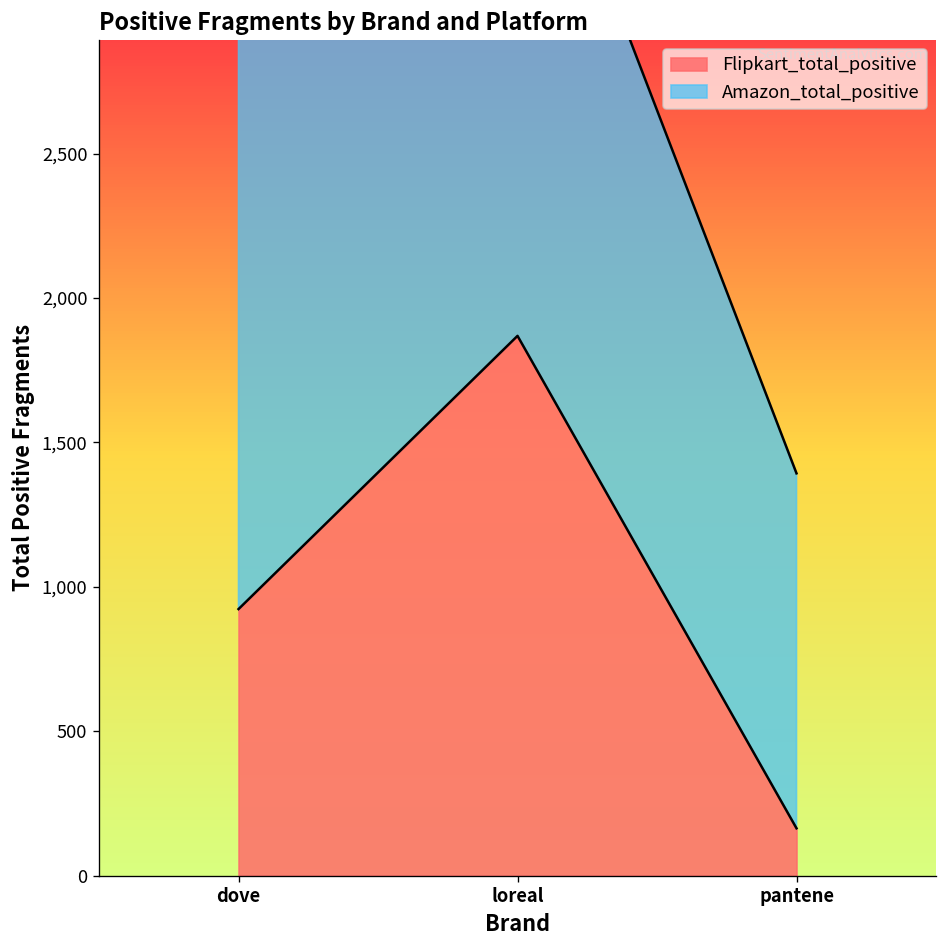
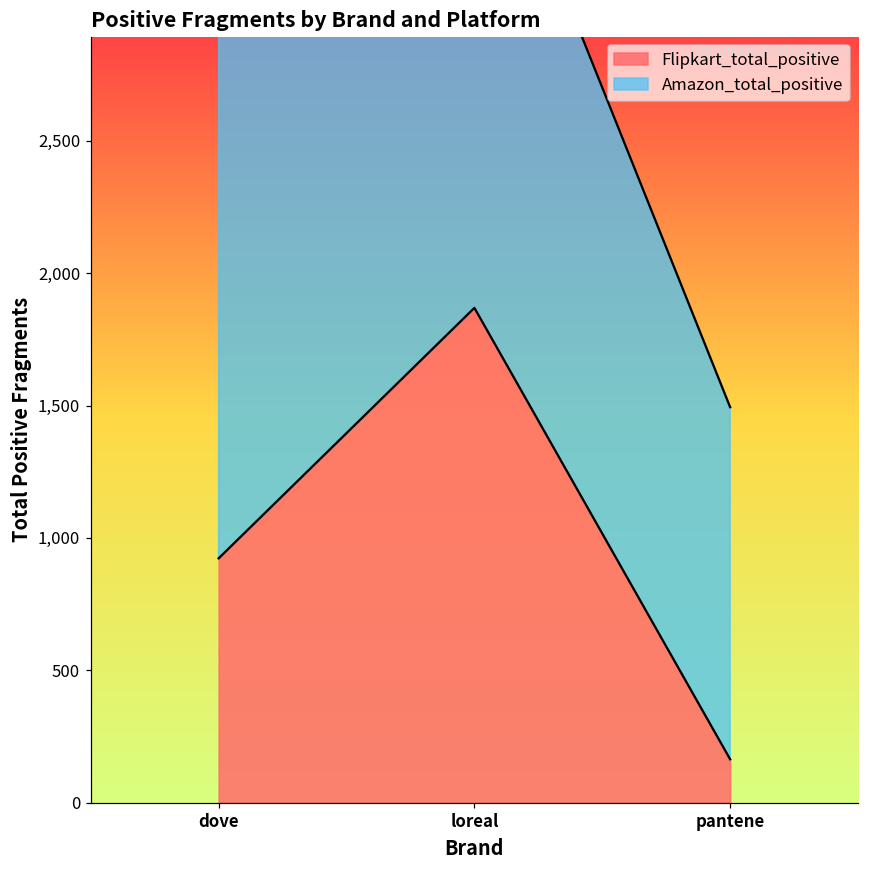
  {
    "Flipkart_total_positive": {
      "dove": "920",
      "loreal": "1,870",
      "pantene": "160"
    },
    "Amazon_total_positive": {
-     "pantene": "1,230"
+     "pantene": "1,330"
    }
  }
